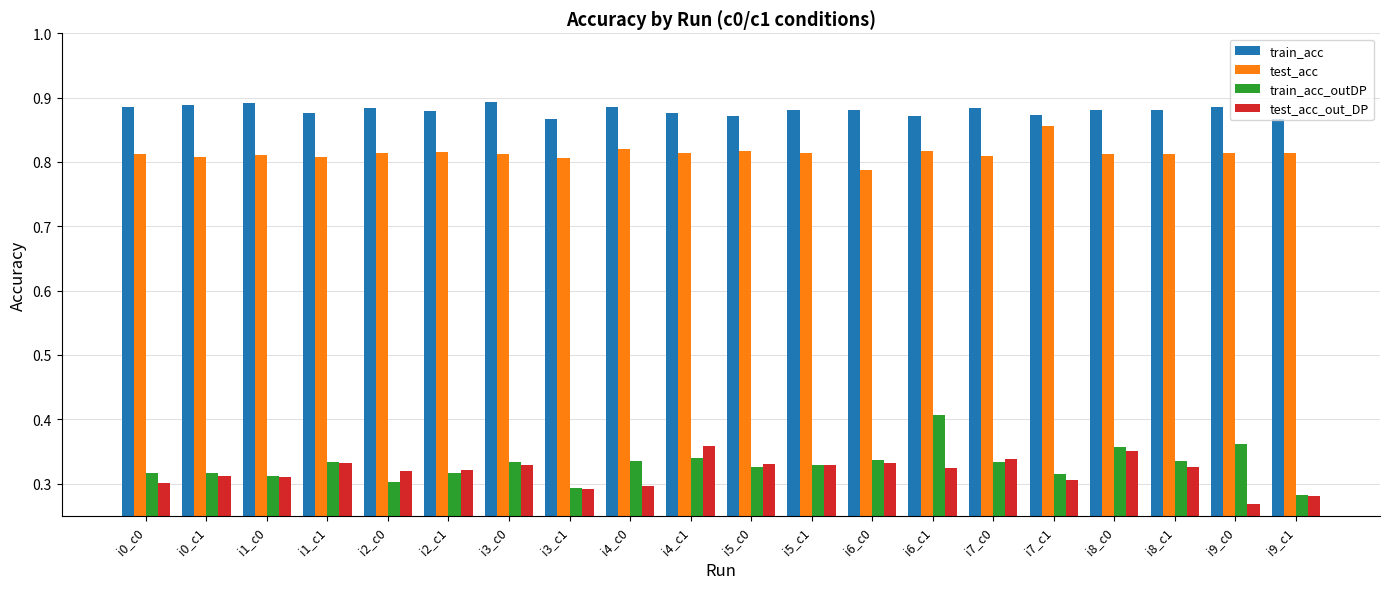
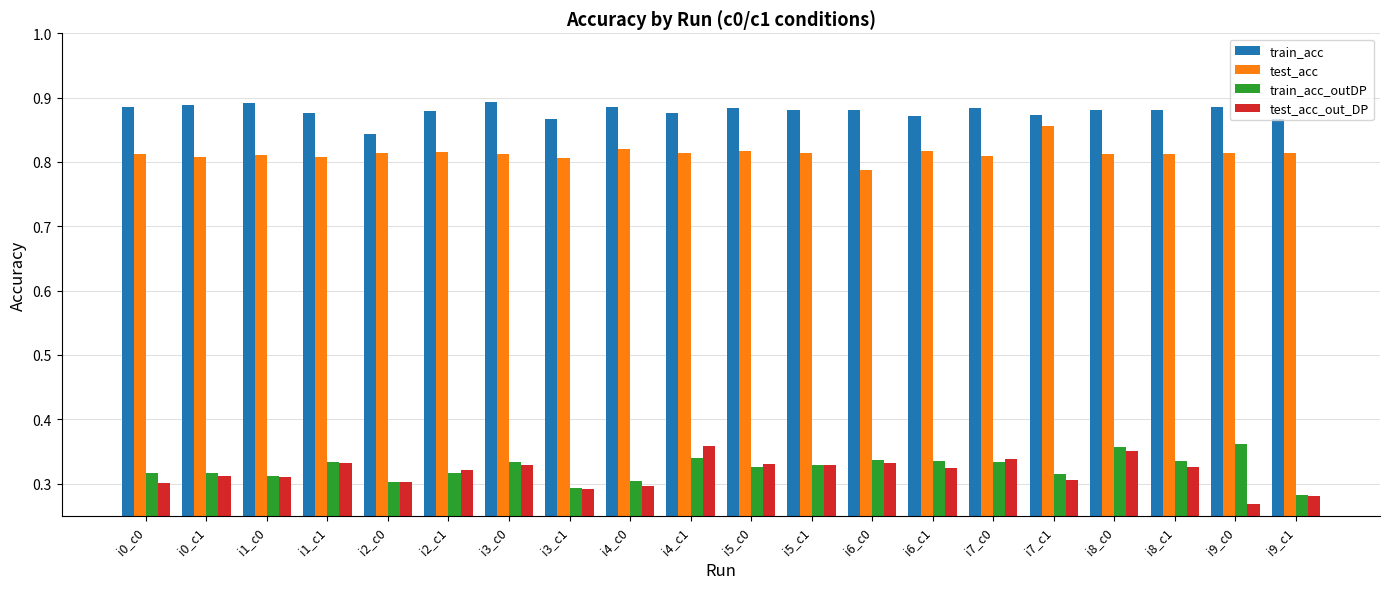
  {
    "train_acc": {
      "i0_c0": 0.89,
      "i0_c1": 0.89,
      "i1_c0": 0.89,
      "i1_c1": 0.88,
-     "i2_c0": 0.88,
+     "i2_c0": 0.84,
      "i2_c1": 0.88,
      "i3_c0": 0.89,
      "i3_c1": 0.87,
      "i4_c0": 0.89,
      "i4_c1": 0.88,
-     "i5_c0": 0.87,
+     "i5_c0": 0.88,
      "i5_c1": 0.88,
      "i6_c0": 0.88,
      "i6_c1": 0.87,
      "i7_c0": 0.88,
      "i7_c1": 0.87,
      "i8_c0": 0.88,
      "i8_c1": 0.88,
      "i9_c0": 0.89
    },
    "test_acc": {
      "i0_c0": 0.81,
      "i0_c1": 0.81,
      "i1_c0": 0.81,
      "i1_c1": 0.81,
      "i2_c0": 0.81,
      "i2_c1": 0.82,
      "i3_c0": 0.81,
      "i3_c1": 0.81,
      "i4_c0": 0.82,
      "i4_c1": 0.81,
      "i5_c0": 0.82,
      "i5_c1": 0.81,
      "i6_c0": 0.79,
      "i6_c1": 0.82,
      "i7_c0": 0.81,
      "i7_c1": 0.86,
      "i8_c0": 0.81,
      "i8_c1": 0.81,
      "i9_c0": 0.81,
      "i9_c1": 0.81
    },
    "train_acc_outDP": {
      "i0_c0": 0.32,
      "i0_c1": 0.32,
      "i1_c0": 0.31,
      "i1_c1": 0.33,
      "i2_c0": 0.30,
      "i2_c1": 0.32,
      "i3_c0": 0.33,
      "i3_c1": 0.29,
-     "i4_c0": 0.34,
+     "i4_c0": 0.30,
      "i4_c1": 0.34,
      "i5_c0": 0.33,
      "i5_c1": 0.33,
      "i6_c0": 0.34,
-     "i6_c1": 0.41,
+     "i6_c1": 0.34,
      "i7_c0": 0.33,
      "i7_c1": 0.31,
      "i8_c0": 0.36,
      "i8_c1": 0.34,
      "i9_c0": 0.36,
      "i9_c1": 0.28
    },
    "test_acc_out_DP": {
      "i0_c0": 0.30,
      "i0_c1": 0.31,
      "i1_c0": 0.31,
      "i1_c1": 0.33,
-     "i2_c0": 0.32,
+     "i2_c0": 0.30,
      "i2_c1": 0.32,
      "i3_c0": 0.33,
      "i3_c1": 0.29,
      "i4_c0": 0.30,
      "i4_c1": 0.36,
      "i5_c0": 0.33,
      "i5_c1": 0.33,
      "i6_c0": 0.33,
      "i6_c1": 0.32,
      "i7_c0": 0.34,
      "i7_c1": 0.31,
      "i8_c0": 0.35,
      "i8_c1": 0.33,
      "i9_c0": 0.27,
      "i9_c1": 0.28
    }
  }
